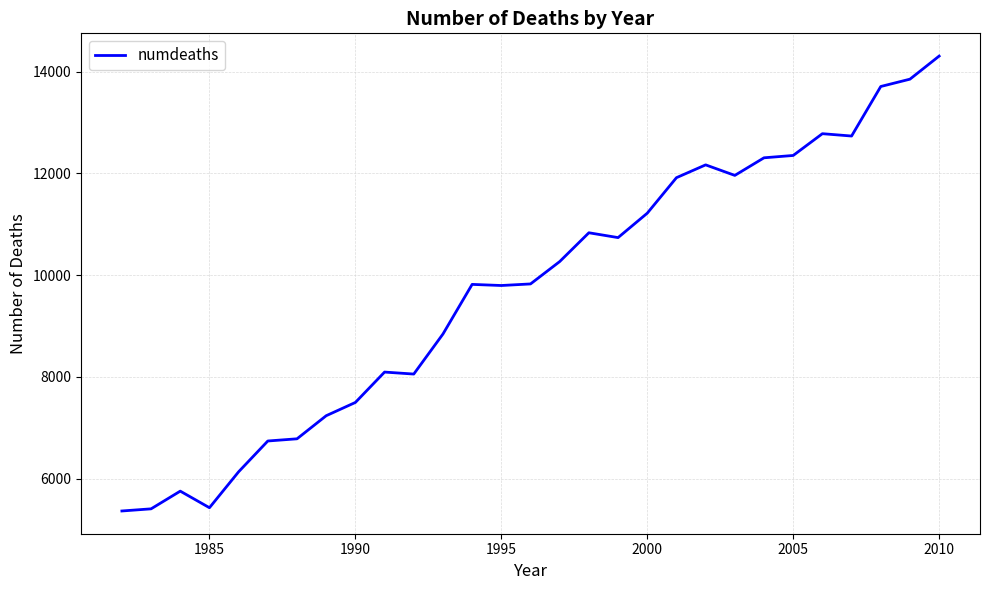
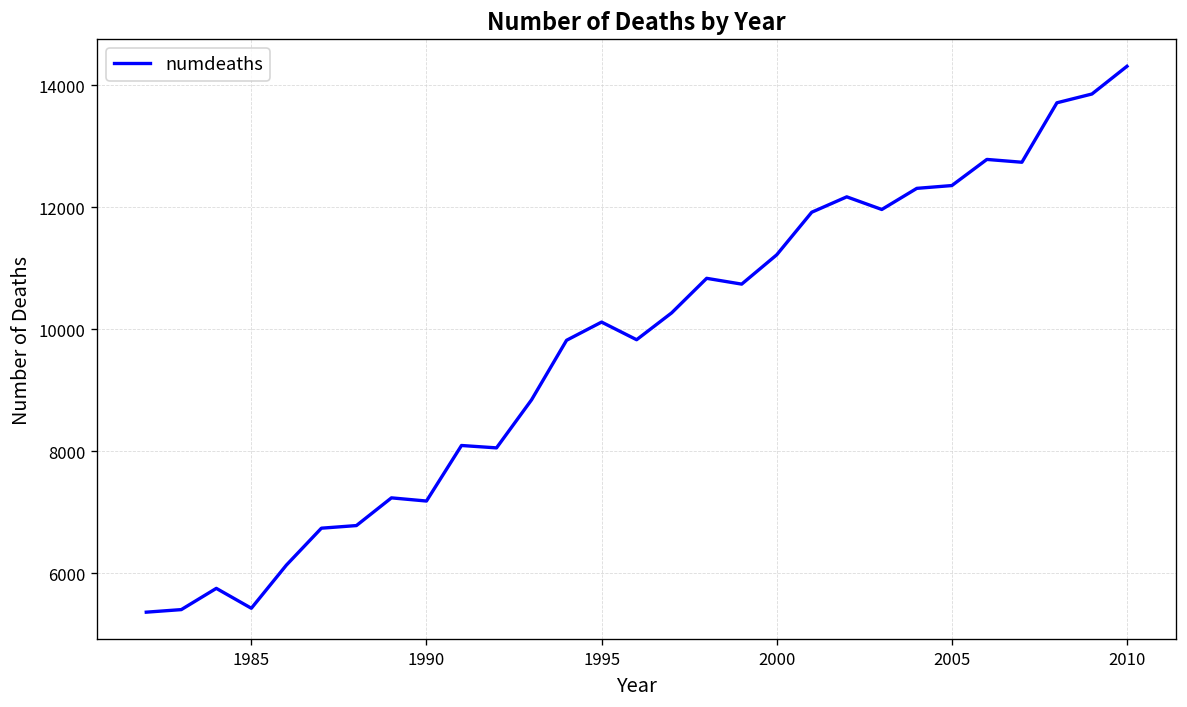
  {
    "1985": 5400,
-   "1990": 7500,
-   "1995": 9800,
+   "1990": 7200,
+   "1995": 10100,
    "2000": 11200,
    "2005": 12400,
    "2010": 14300
  }
